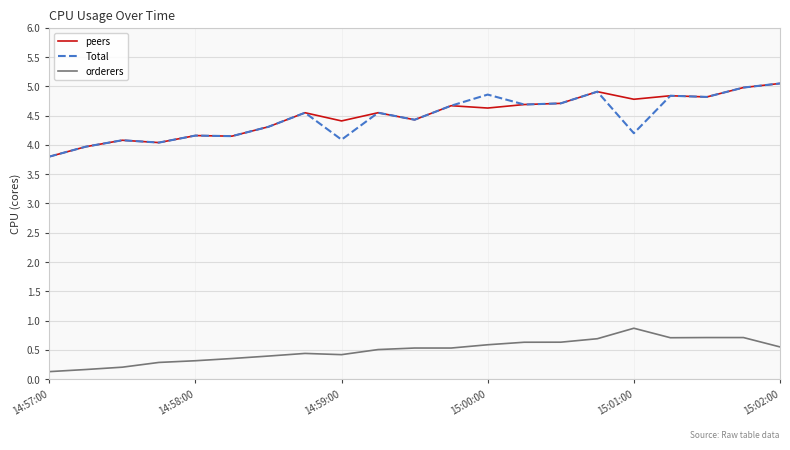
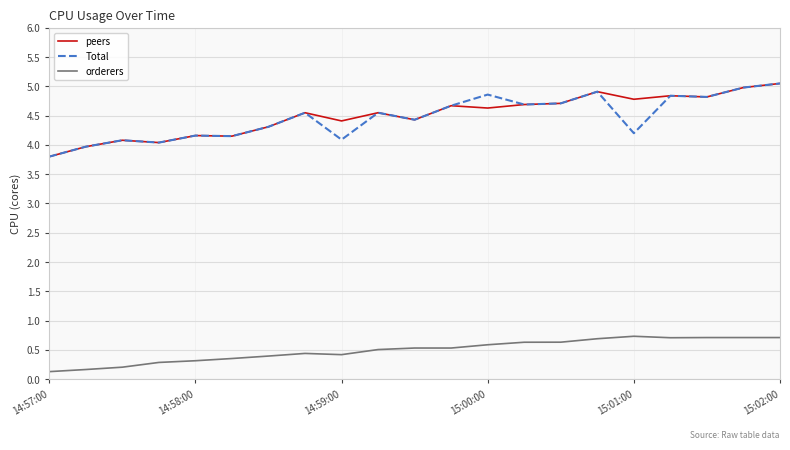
  {
    "peers": {
      "14:59:00": 4.4,
      "15:00:00": 4.6,
      "15:01:00": 4.8
    },
    "Total": {
      "14:59:00": 4.1,
      "15:00:00": 4.9,
      "15:01:00": 4.2
    },
    "orderers": {
      "14:57:00": 0.1,
      "14:58:00": 0.3,
      "14:59:00": 0.4,
      "15:00:00": 0.6,
-     "15:01:00": 0.9,
-     "15:02:00": 0.6
+     "15:01:00": 0.7,
+     "15:02:00": 0.7
    }
  }
